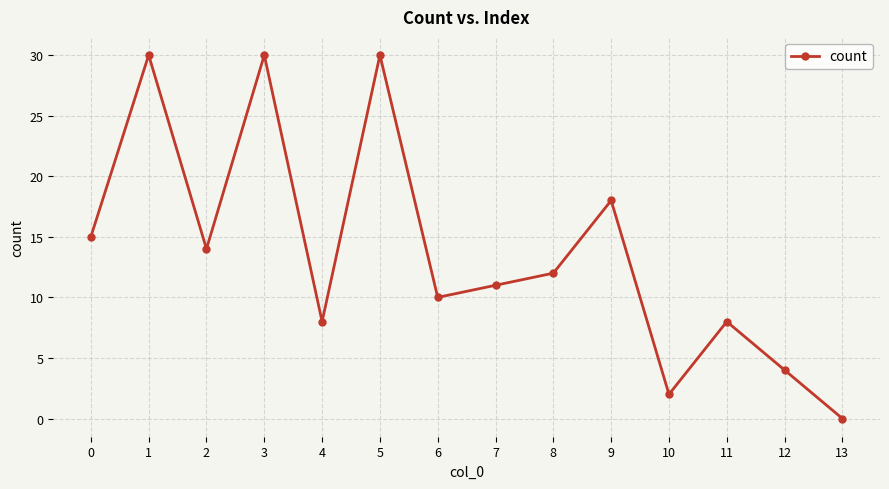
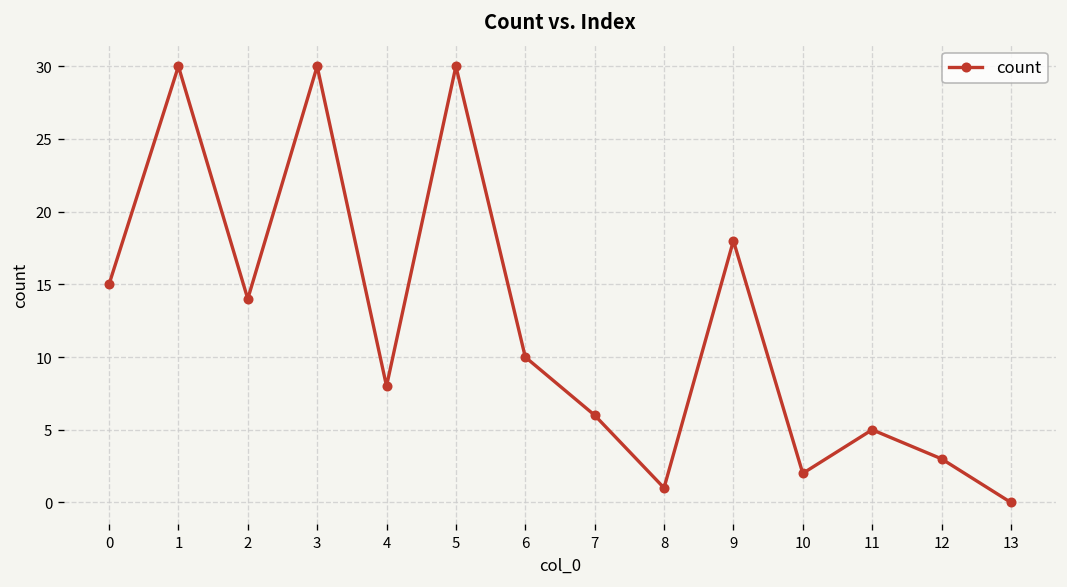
  {
    "0": 15,
    "1": 30,
    "2": 14,
    "3": 30,
    "4": 8,
    "5": 30,
    "6": 10,
-   "7": 11,
-   "8": 12,
+   "7": 6,
+   "8": 1,
    "9": 18,
    "10": 2,
-   "11": 8,
-   "12": 4,
+   "11": 5,
+   "12": 3,
    "13": 0
  }
